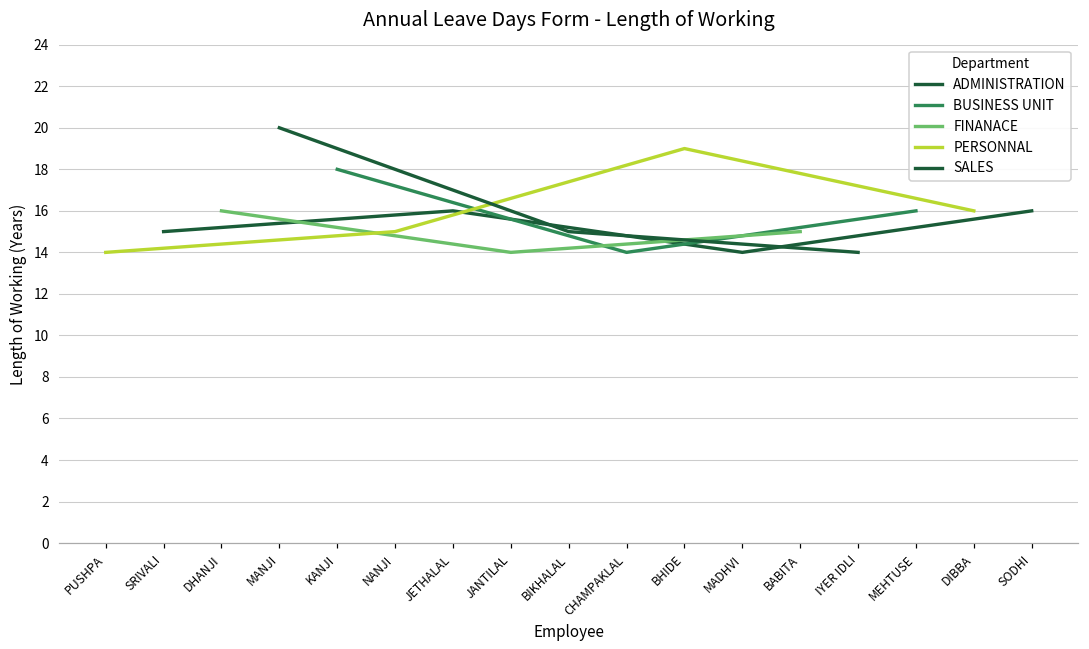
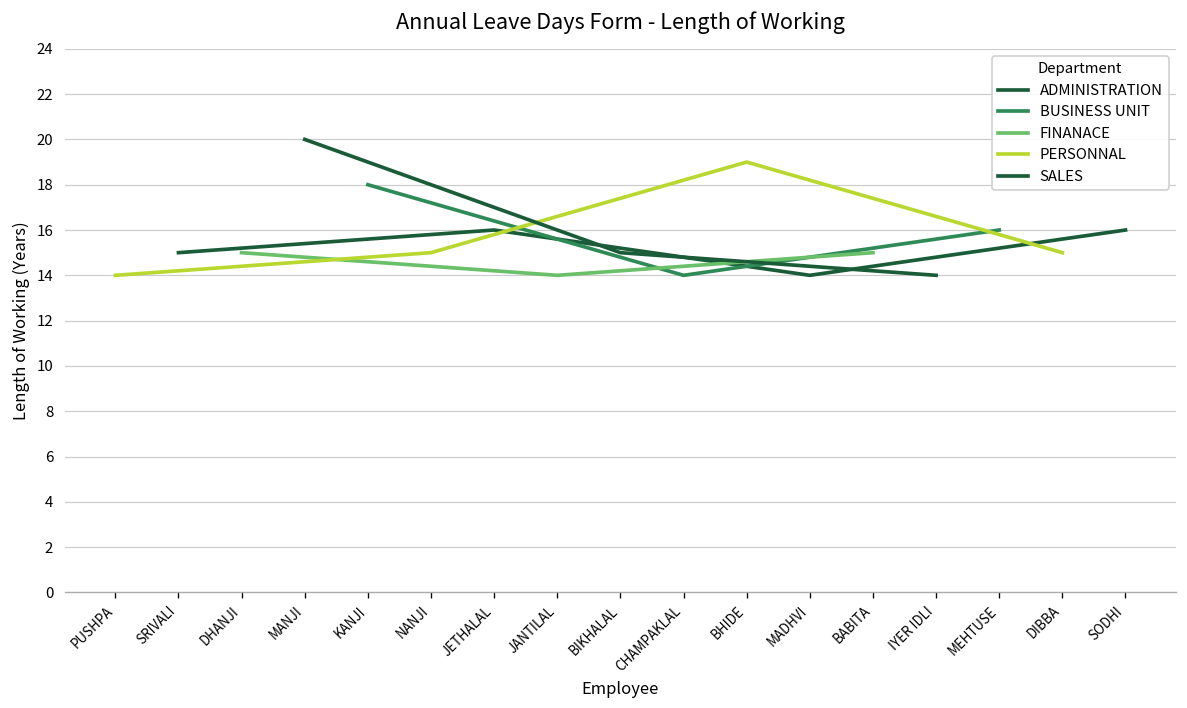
  {
    "FINANACE": {
-     "DHANJI": 16,
+     "DHANJI": 15,
      "JANTILAL": 14,
      "BABITA": 15
    },
    "PERSONNAL": {
      "PUSHPA": 14,
      "NANJI": 15,
      "BHIDE": 19,
-     "DIBBA": 16
+     "DIBBA": 15
    }
  }
